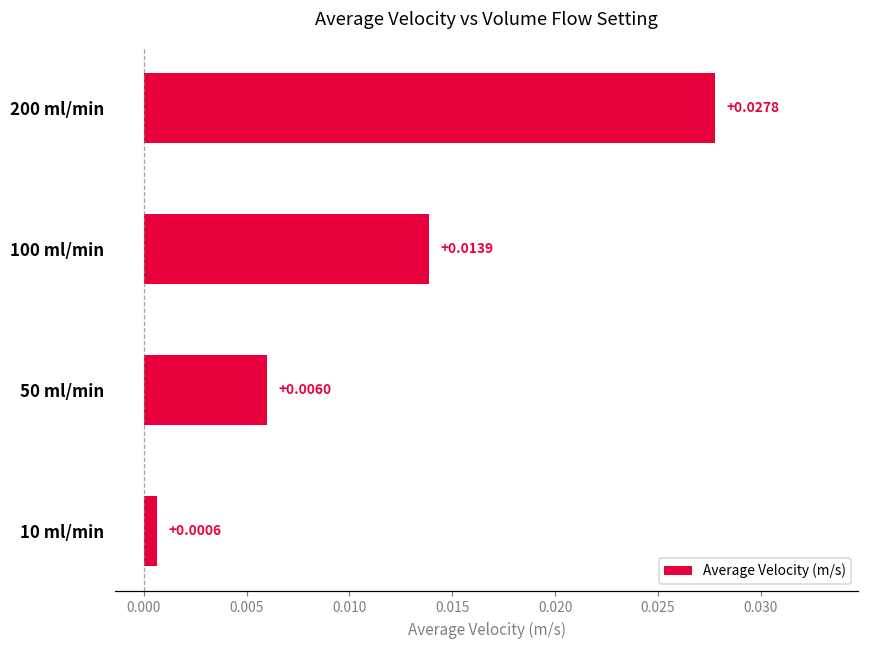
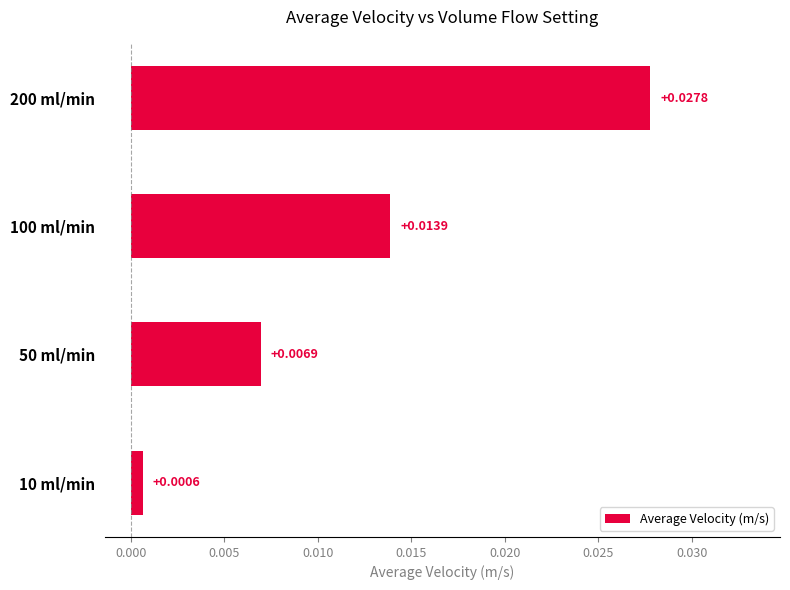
  {
    "200 ml/min": "+0.0278",
    "100 ml/min": "+0.0139",
-   "50 ml/min": "+0.0060",
+   "50 ml/min": "+0.0069",
    "10 ml/min": "+0.0006"
  }
